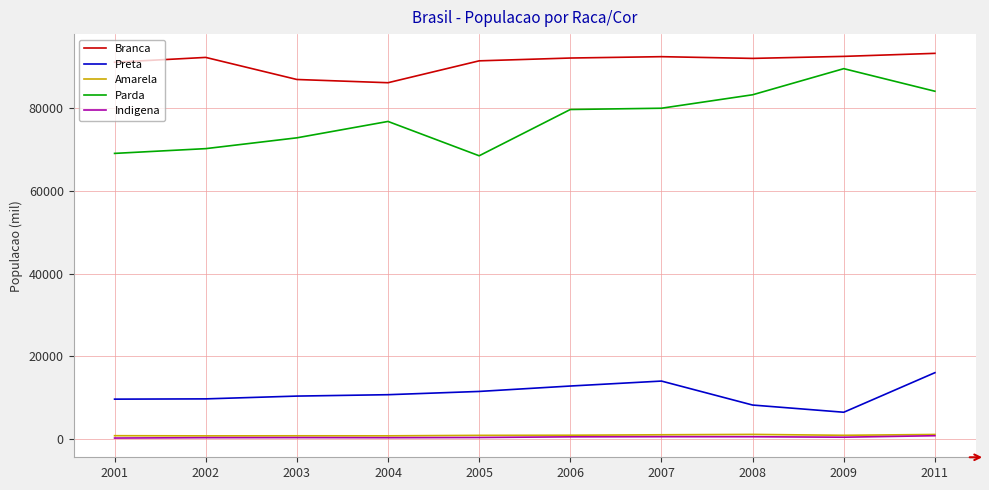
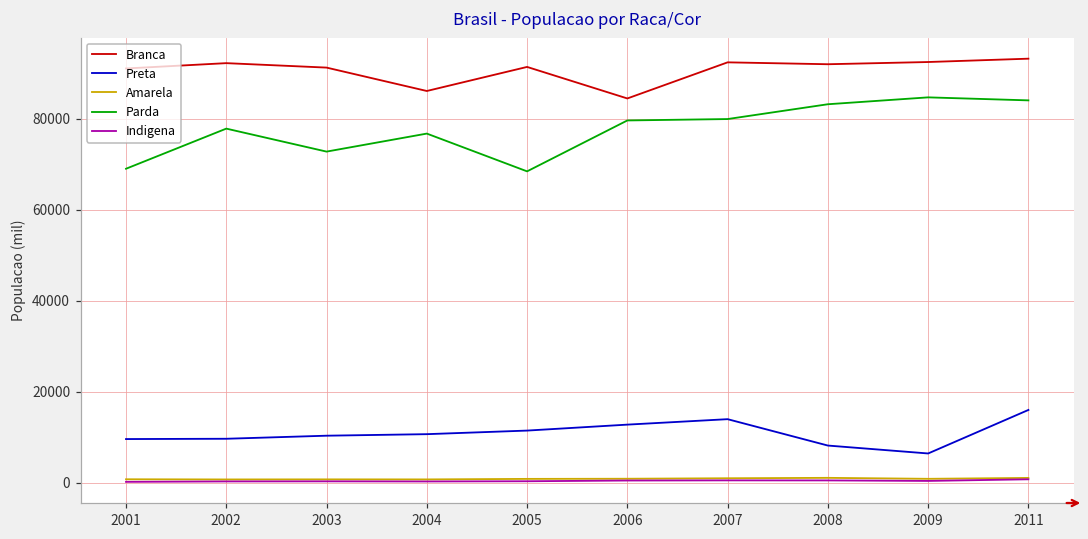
  {
    "Branca": {
      "2002": 92000,
-     "2003": 87000,
+     "2003": 91000,
      "2004": 86000,
      "2005": 91000,
-     "2006": 92000,
+     "2006": 85000,
      "2007": 92000,
      "2008": 92000,
      "2009": 93000,
      "2011": 93000
    },
    "Preta": {
      "2001": 10000,
      "2002": 10000,
      "2003": 10000,
      "2004": 11000,
      "2005": 11000,
      "2006": 13000,
      "2007": 14000,
      "2008": 8000,
      "2009": 6000,
      "2011": 16000
    },
    "Parda": {
      "2001": 69000,
-     "2002": 70000,
+     "2002": 78000,
      "2003": 73000,
      "2004": 77000,
      "2005": 68000,
      "2006": 80000,
      "2007": 80000,
      "2008": 83000,
-     "2009": 90000,
+     "2009": 85000,
      "2011": 84000
    }
  }
